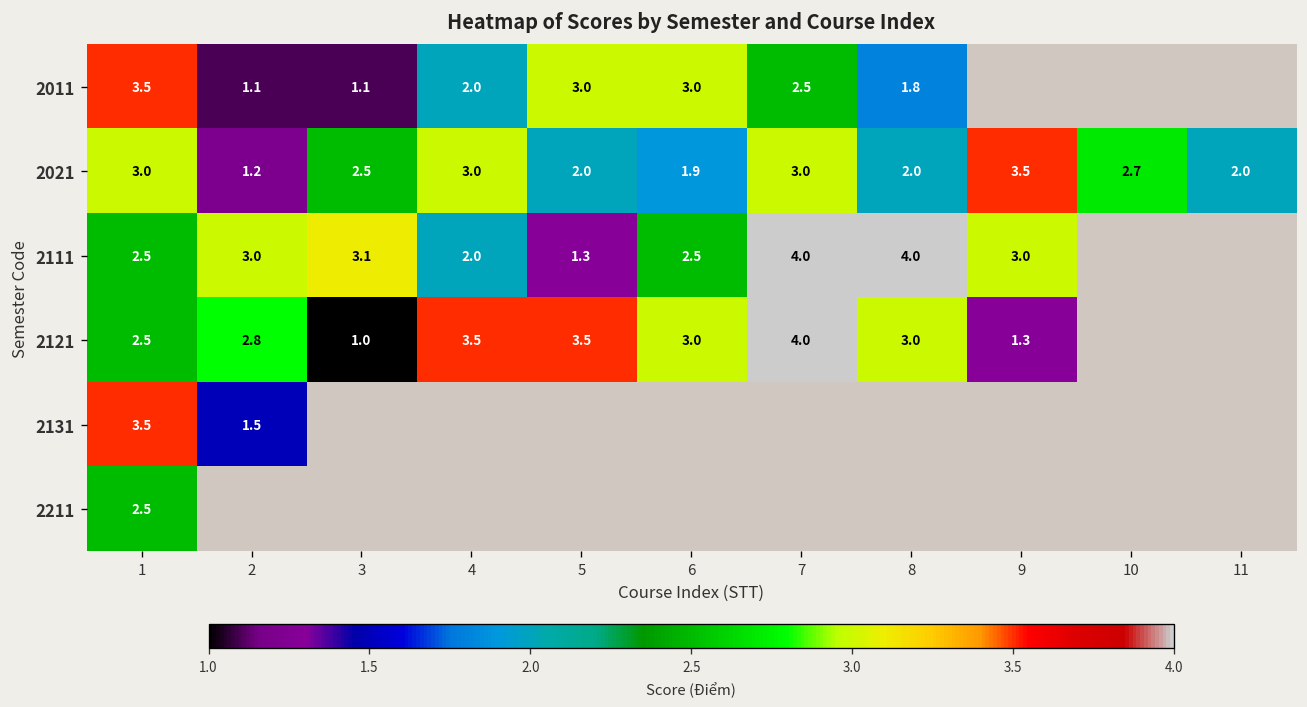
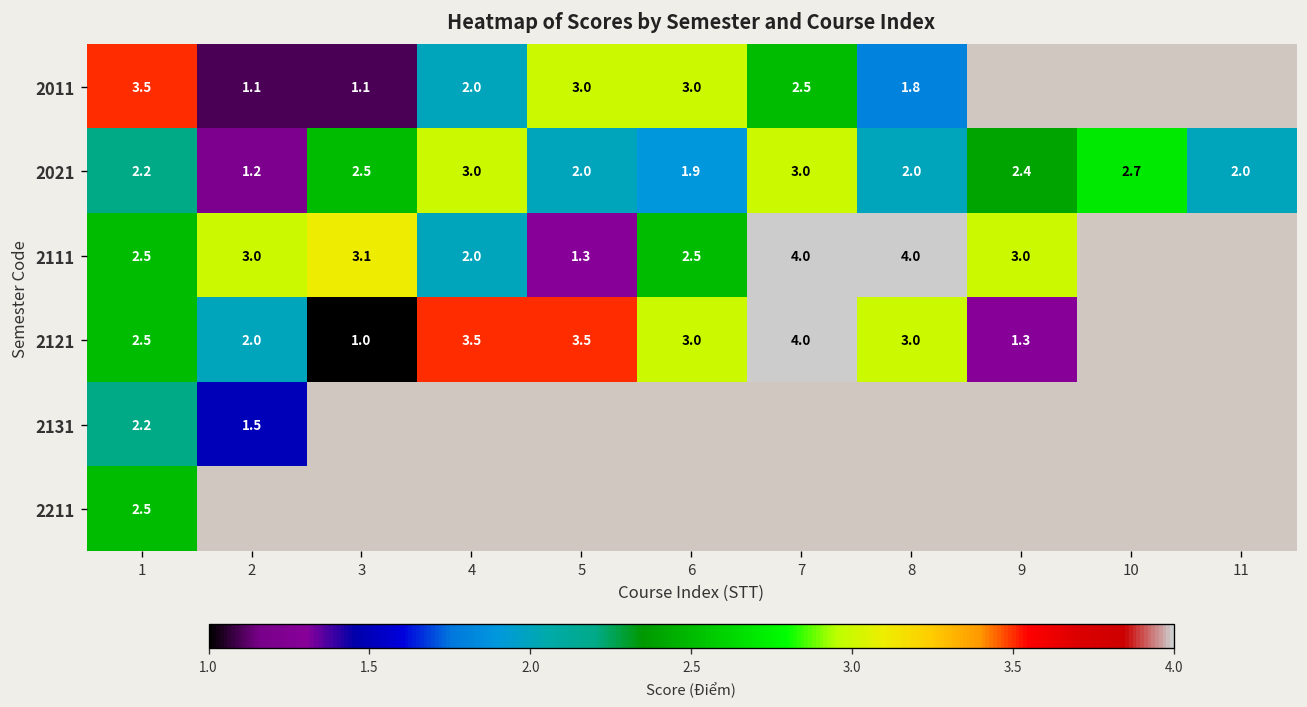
  {
    "2011": {
      "1": 3.5,
      "2": 1.1,
      "3": 1.1,
      "4": 2.0,
      "5": 3.0,
      "6": 3.0,
      "7": 2.5,
      "8": 1.8
    },
    "2021": {
-     "1": 3.0,
+     "1": 2.2,
      "2": 1.2,
      "3": 2.5,
      "4": 3.0,
      "5": 2.0,
      "6": 1.9,
      "7": 3.0,
      "8": 2.0,
-     "9": 3.5,
+     "9": 2.4,
      "10": 2.7,
      "11": 2.0
    },
    "2111": {
      "1": 2.5,
      "2": 3.0,
      "3": 3.1,
      "4": 2.0,
      "5": 1.3,
      "6": 2.5,
      "7": 4.0,
      "8": 4.0,
      "9": 3.0
    },
    "2121": {
      "1": 2.5,
-     "2": 2.8,
+     "2": 2.0,
      "3": 1.0,
      "4": 3.5,
      "5": 3.5,
      "6": 3.0,
      "7": 4.0,
      "8": 3.0,
      "9": 1.3
    },
    "2131": {
-     "1": 3.5,
+     "1": 2.2,
      "2": 1.5
    },
    "2211": {
      "1": 2.5
    }
  }
